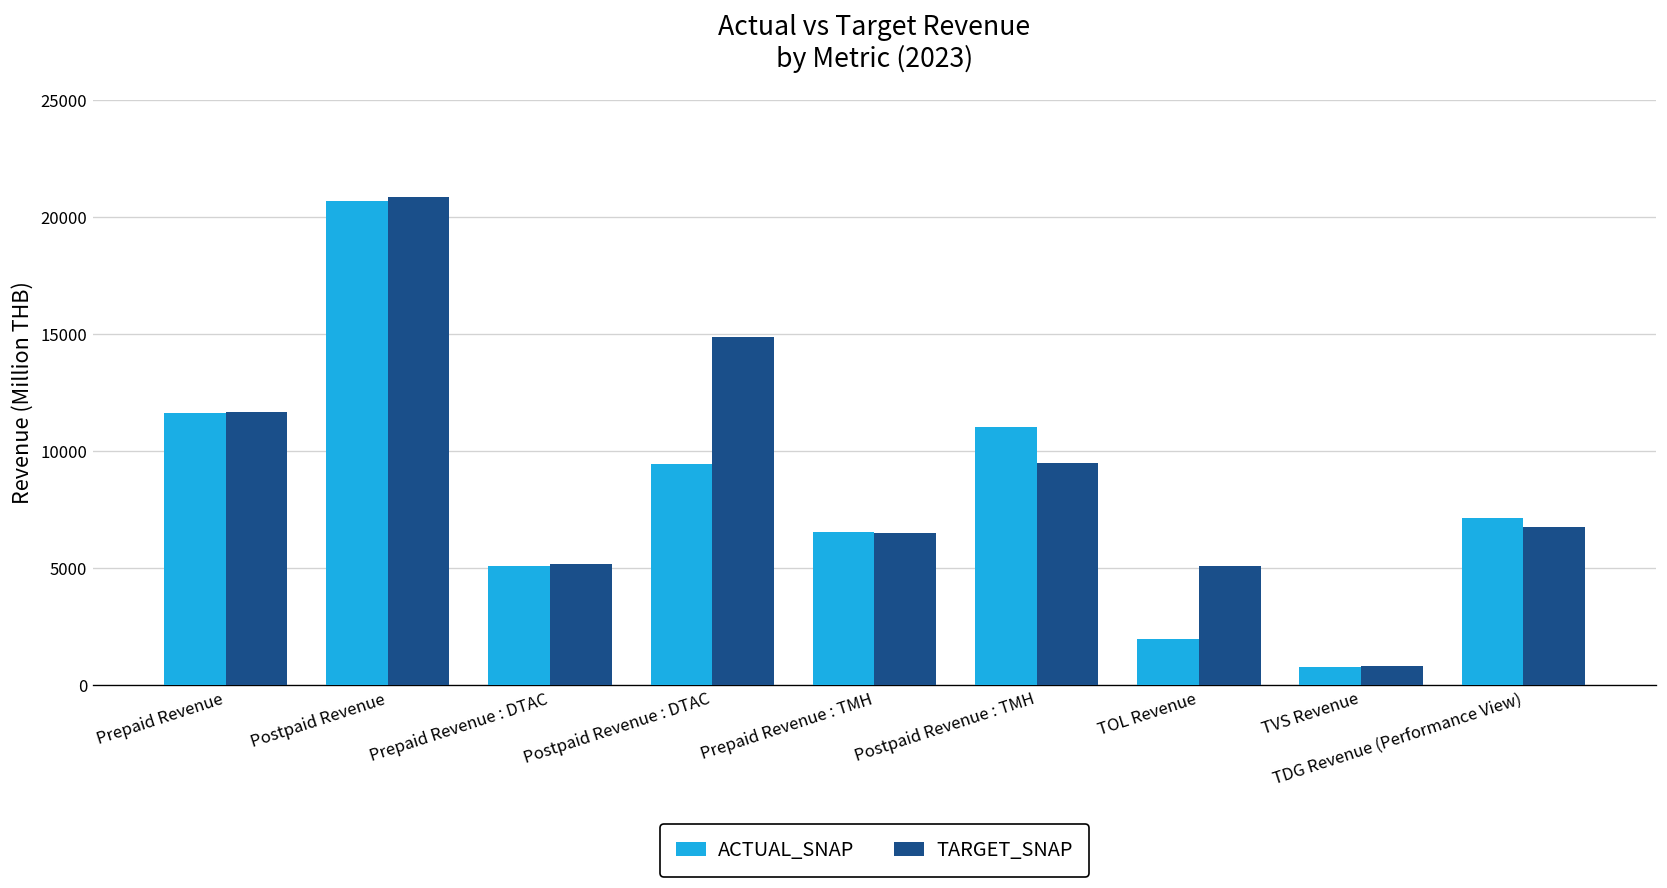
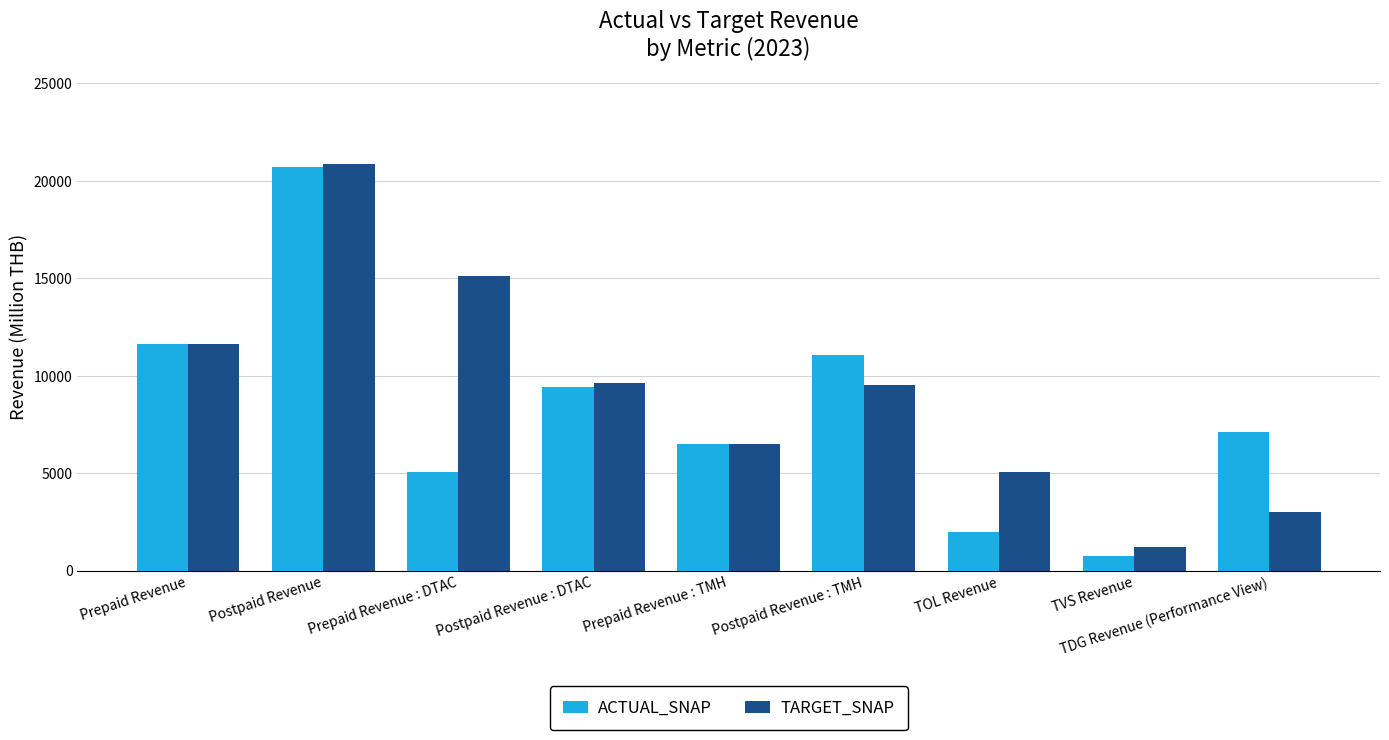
  {
    "ACTUAL_SNAP": {
      "Prepaid Revenue": 11600,
      "Postpaid Revenue": 20700,
      "Prepaid Revenue : DTAC": 5100,
      "Postpaid Revenue : DTAC": 9400,
      "Prepaid Revenue : TMH": 6500,
      "Postpaid Revenue : TMH": 11000,
      "TOL Revenue": 2000,
      "TVS Revenue": 800,
      "TDG Revenue (Performance View)": 7100
    },
    "TARGET_SNAP": {
      "Prepaid Revenue": 11700,
      "Postpaid Revenue": 20900,
-     "Prepaid Revenue : DTAC": 5200,
-     "Postpaid Revenue : DTAC": 14900,
+     "Prepaid Revenue : DTAC": 15100,
+     "Postpaid Revenue : DTAC": 9600,
      "Prepaid Revenue : TMH": 6500,
      "Postpaid Revenue : TMH": 9500,
      "TOL Revenue": 5100,
-     "TVS Revenue": 800,
-     "TDG Revenue (Performance View)": 6700
+     "TVS Revenue": 1200,
+     "TDG Revenue (Performance View)": 3000
    }
  }
